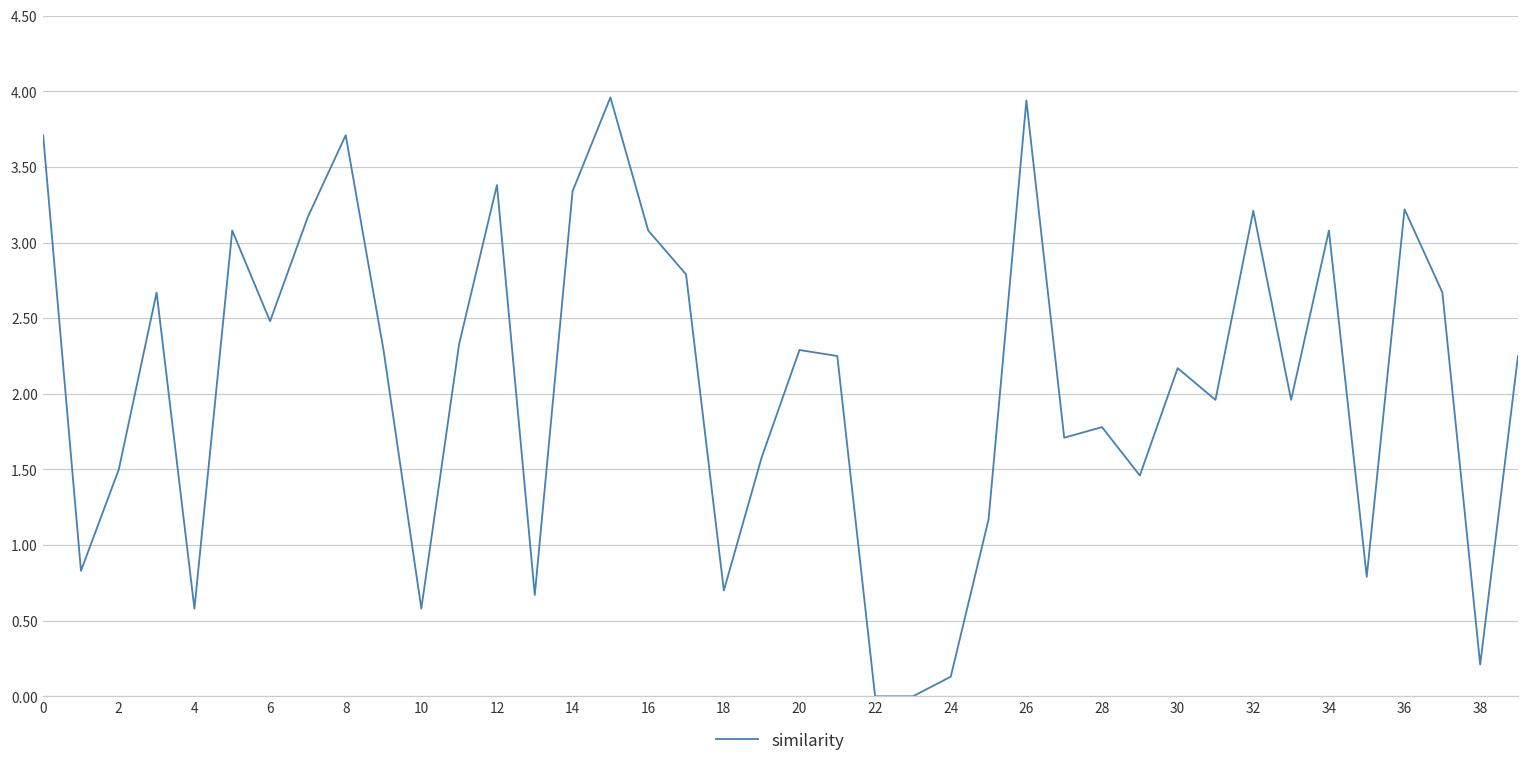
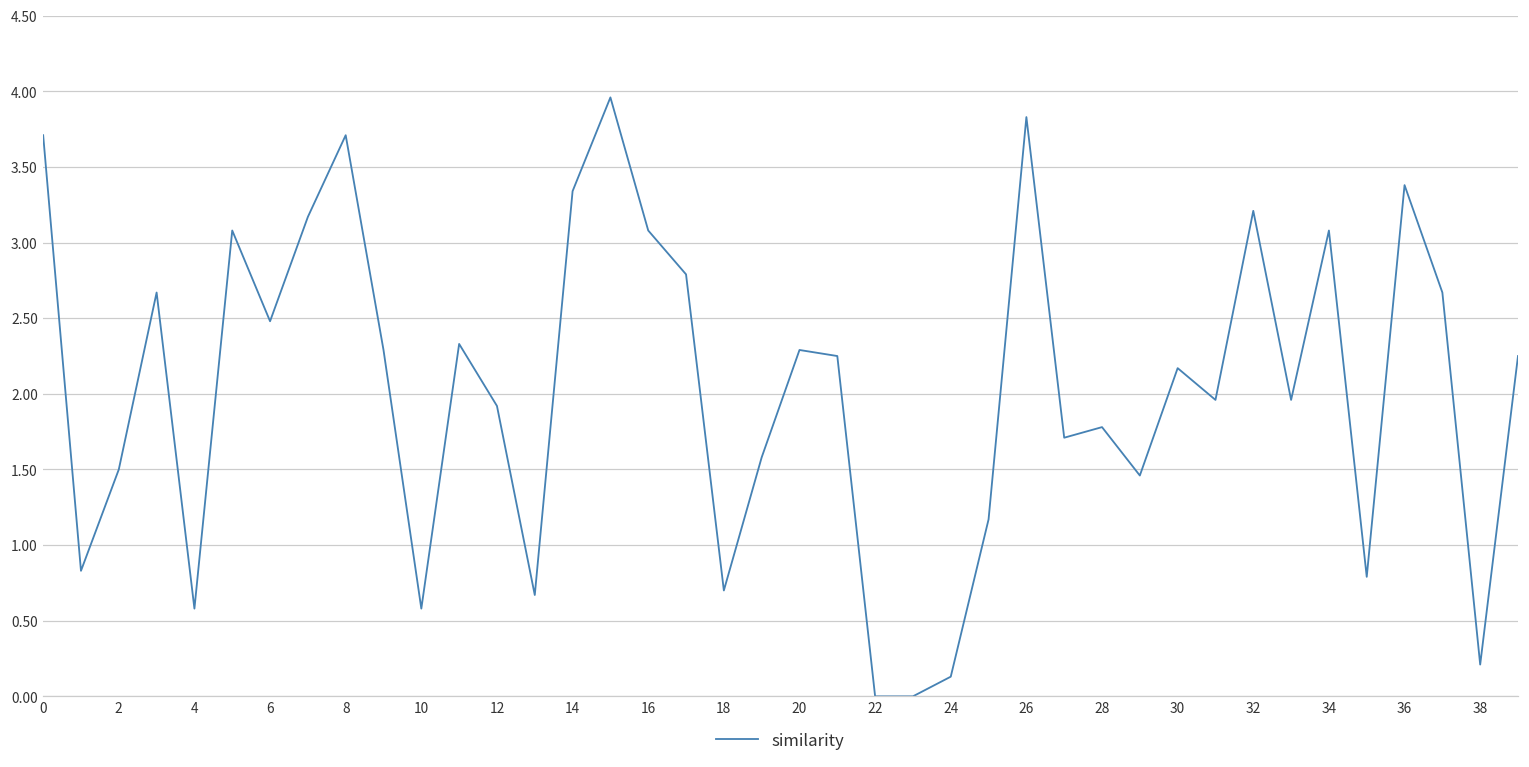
  {
    "0": 3.71,
    "2": 1.50,
    "4": 0.58,
    "6": 2.48,
    "8": 3.71,
    "10": 0.58,
-   "12": 3.38,
+   "12": 1.92,
    "14": 3.34,
    "16": 3.08,
    "18": 0.70,
    "20": 2.29,
    "22": 0.00,
    "24": 0.13,
-   "26": 3.94,
+   "26": 3.83,
    "28": 1.78,
    "30": 2.17,
    "32": 3.21,
    "34": 3.08,
-   "36": 3.22,
+   "36": 3.38,
    "38": 0.21
  }
